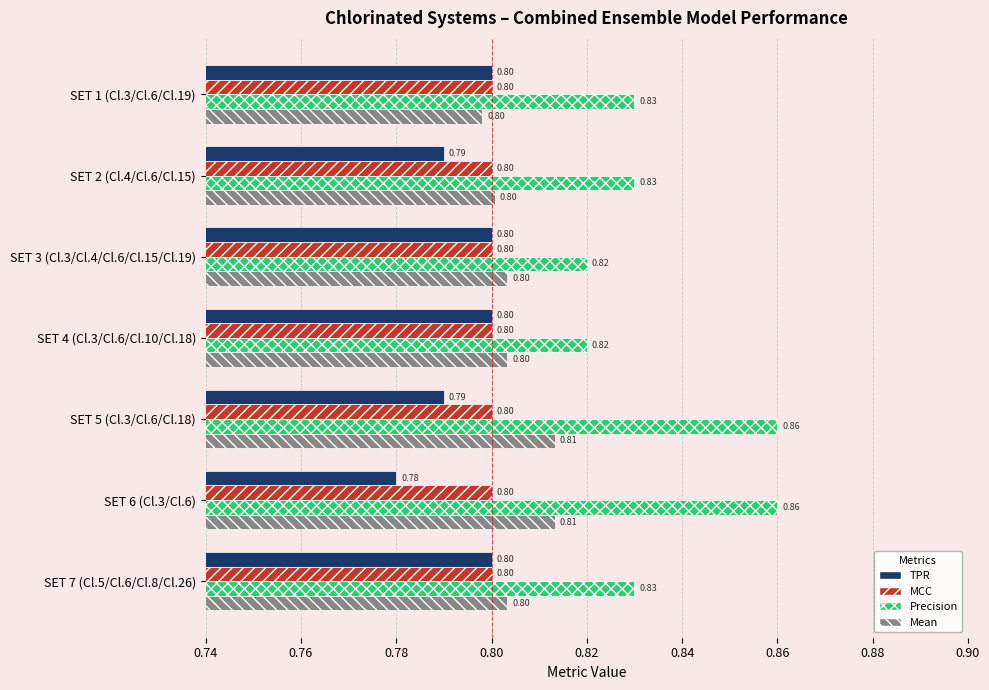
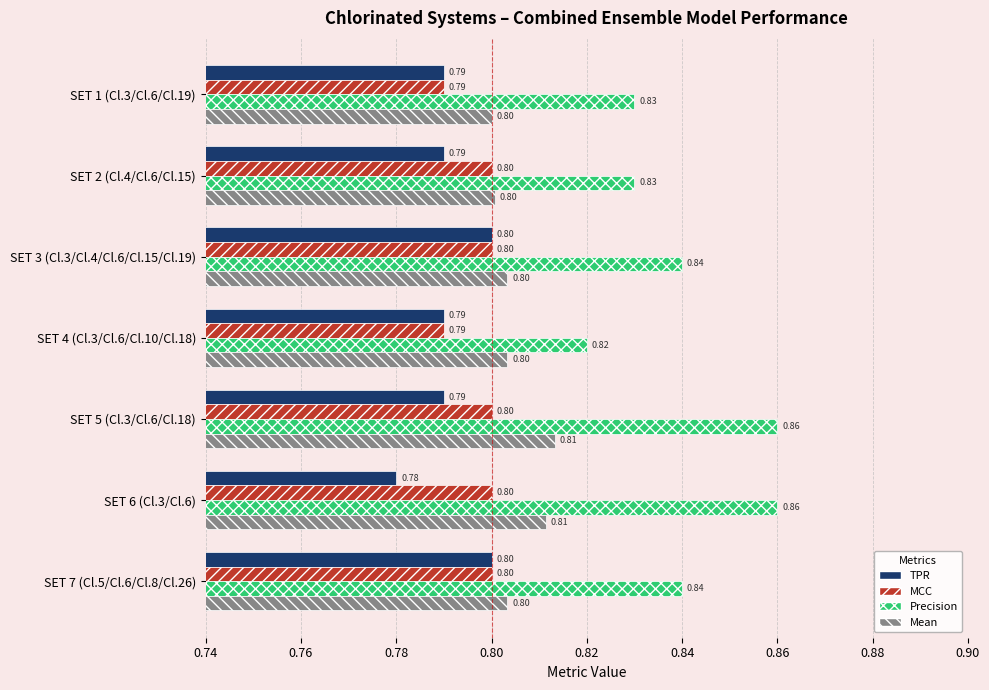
  {
    "TPR": {
-     "SET 1 (Cl.3/Cl.6/Cl.19)": 0.80,
+     "SET 1 (Cl.3/Cl.6/Cl.19)": 0.79,
      "SET 2 (Cl.4/Cl.6/Cl.15)": 0.79,
      "SET 3 (Cl.3/Cl.4/Cl.6/Cl.15/Cl.19)": 0.80,
-     "SET 4 (Cl.3/Cl.6/Cl.10/Cl.18)": 0.80,
+     "SET 4 (Cl.3/Cl.6/Cl.10/Cl.18)": 0.79,
      "SET 5 (Cl.3/Cl.6/Cl.18)": 0.79,
      "SET 6 (Cl.3/Cl.6)": 0.78,
      "SET 7 (Cl.5/Cl.6/Cl.8/Cl.26)": 0.80
    },
    "MCC": {
-     "SET 1 (Cl.3/Cl.6/Cl.19)": 0.80,
+     "SET 1 (Cl.3/Cl.6/Cl.19)": 0.79,
      "SET 2 (Cl.4/Cl.6/Cl.15)": 0.80,
      "SET 3 (Cl.3/Cl.4/Cl.6/Cl.15/Cl.19)": 0.80,
-     "SET 4 (Cl.3/Cl.6/Cl.10/Cl.18)": 0.80,
+     "SET 4 (Cl.3/Cl.6/Cl.10/Cl.18)": 0.79,
      "SET 5 (Cl.3/Cl.6/Cl.18)": 0.80,
      "SET 6 (Cl.3/Cl.6)": 0.80,
      "SET 7 (Cl.5/Cl.6/Cl.8/Cl.26)": 0.80
    },
    "Precision": {
      "SET 1 (Cl.3/Cl.6/Cl.19)": 0.83,
      "SET 2 (Cl.4/Cl.6/Cl.15)": 0.83,
-     "SET 3 (Cl.3/Cl.4/Cl.6/Cl.15/Cl.19)": 0.82,
+     "SET 3 (Cl.3/Cl.4/Cl.6/Cl.15/Cl.19)": 0.84,
      "SET 4 (Cl.3/Cl.6/Cl.10/Cl.18)": 0.82,
      "SET 5 (Cl.3/Cl.6/Cl.18)": 0.86,
      "SET 6 (Cl.3/Cl.6)": 0.86,
-     "SET 7 (Cl.5/Cl.6/Cl.8/Cl.26)": 0.83
+     "SET 7 (Cl.5/Cl.6/Cl.8/Cl.26)": 0.84
    },
    "Mean": {
-     "SET 1 (Cl.3/Cl.6/Cl.19)": 0.798,
-     "SET 6 (Cl.3/Cl.6)": 0.813
+     "SET 1 (Cl.3/Cl.6/Cl.19)": 0.800,
+     "SET 6 (Cl.3/Cl.6)": 0.811
    }
  }
